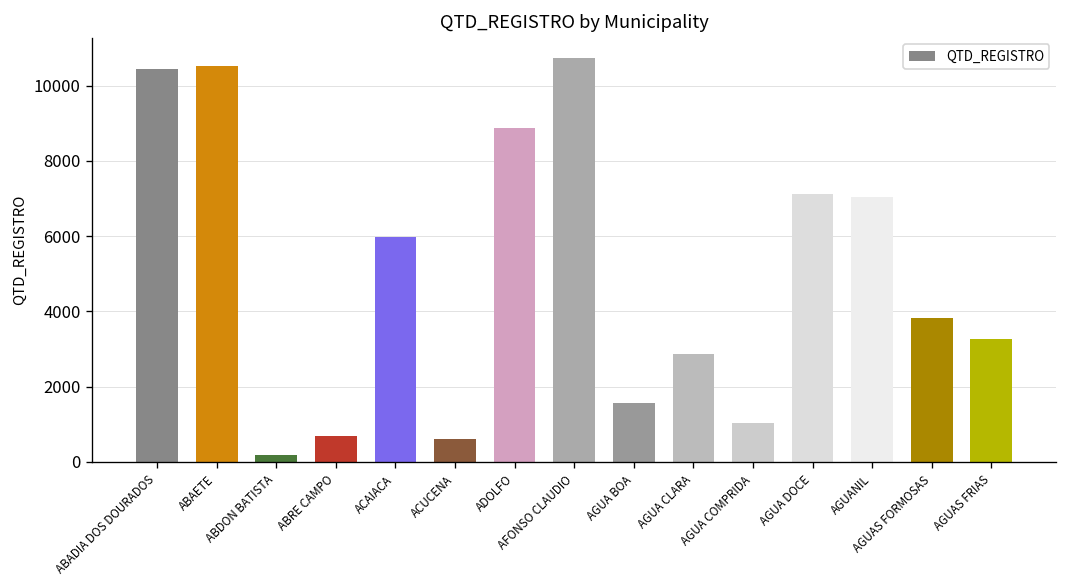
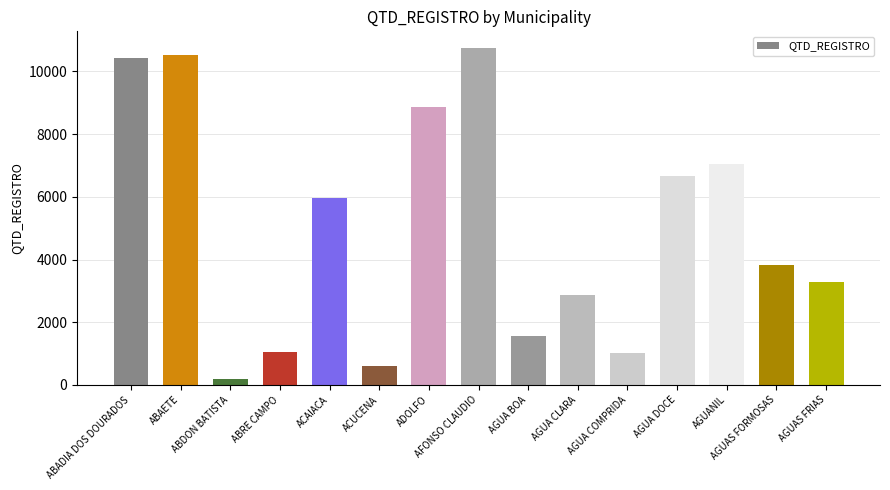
  {
    "ABADIA DOS DOURADOS": 10400,
    "ABAETE": 10500,
    "ABDON BATISTA": 200,
-   "ABRE CAMPO": 700,
+   "ABRE CAMPO": 1000,
    "ACAIACA": 6000,
    "ACUCENA": 600,
    "ADOLFO": 8900,
    "AFONSO CLAUDIO": 10700,
    "AGUA BOA": 1600,
    "AGUA CLARA": 2900,
    "AGUA COMPRIDA": 1000,
-   "AGUA DOCE": 7100,
+   "AGUA DOCE": 6700,
    "AGUANIL": 7000,
    "AGUAS FORMOSAS": 3800,
    "AGUAS FRIAS": 3300
  }
